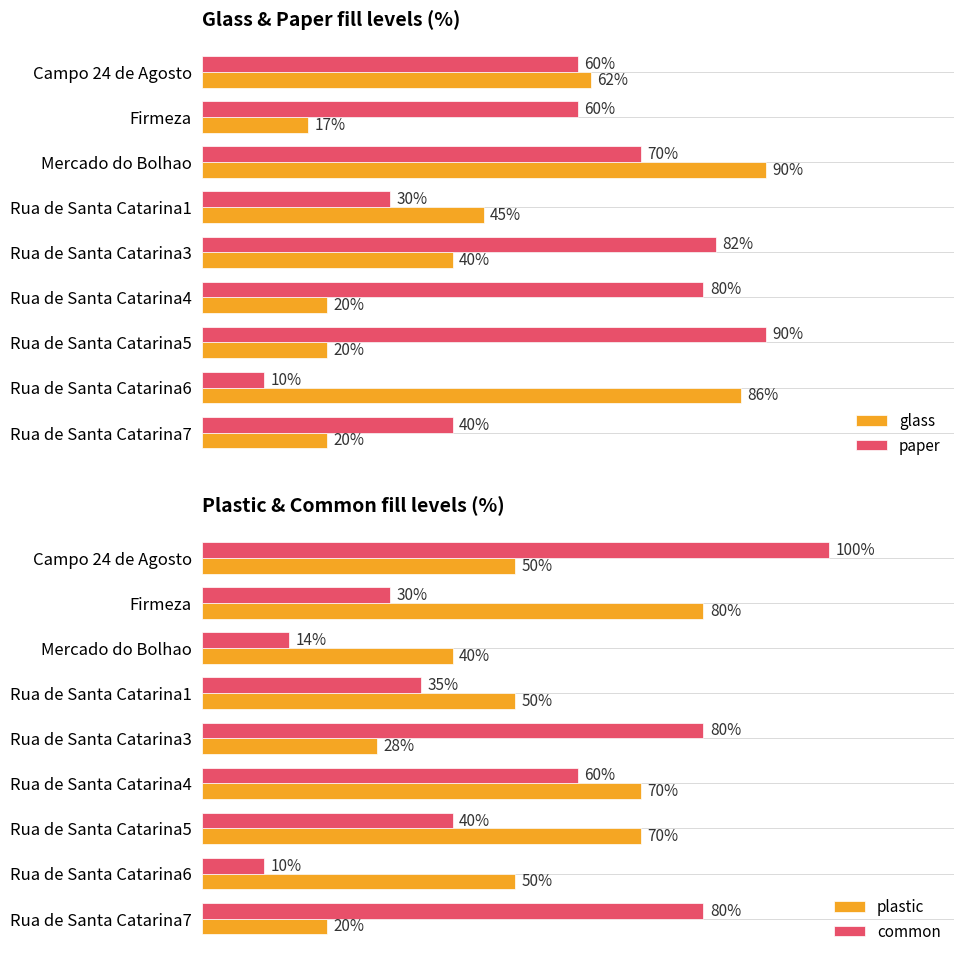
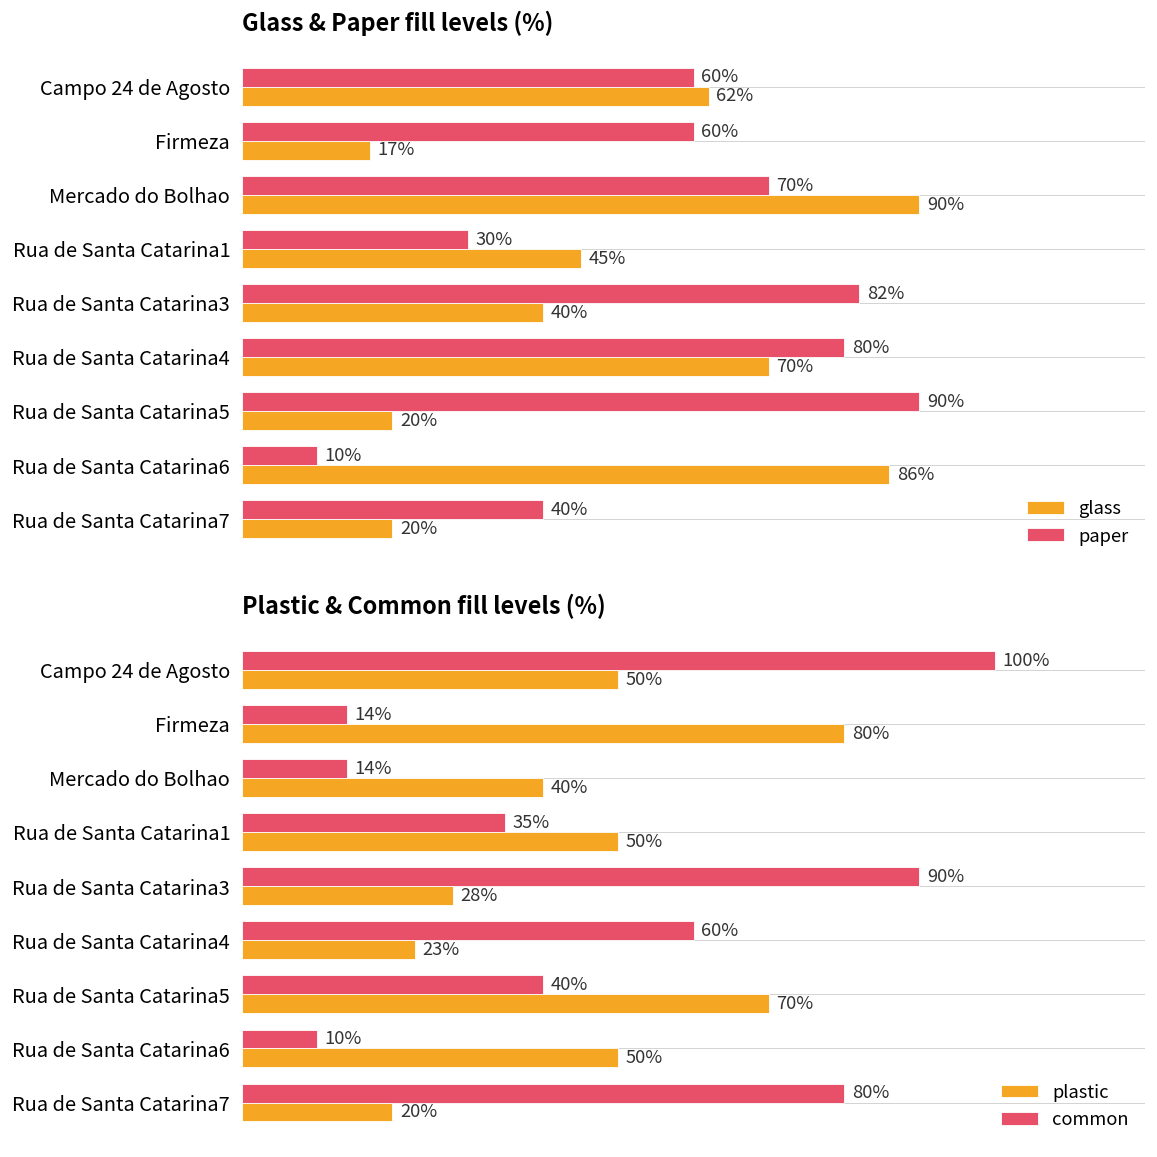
  {
    "Glass & Paper fill levels (%)": {
      "glass": {
        "Campo 24 de Agosto": "62%",
        "Firmeza": "17%",
        "Mercado do Bolhao": "90%",
        "Rua de Santa Catarina1": "45%",
        "Rua de Santa Catarina3": "40%",
-       "Rua de Santa Catarina4": "20%",
+       "Rua de Santa Catarina4": "70%",
        "Rua de Santa Catarina5": "20%",
        "Rua de Santa Catarina6": "86%",
        "Rua de Santa Catarina7": "20%"
      },
      "paper": {
        "Campo 24 de Agosto": "60%",
        "Firmeza": "60%",
        "Mercado do Bolhao": "70%",
        "Rua de Santa Catarina1": "30%",
        "Rua de Santa Catarina3": "82%",
        "Rua de Santa Catarina4": "80%",
        "Rua de Santa Catarina5": "90%",
        "Rua de Santa Catarina6": "10%",
        "Rua de Santa Catarina7": "40%"
      }
    },
    "Plastic & Common fill levels (%)": {
      "plastic": {
        "Campo 24 de Agosto": "50%",
        "Firmeza": "80%",
        "Mercado do Bolhao": "40%",
        "Rua de Santa Catarina1": "50%",
        "Rua de Santa Catarina3": "28%",
-       "Rua de Santa Catarina4": "70%",
+       "Rua de Santa Catarina4": "23%",
        "Rua de Santa Catarina5": "70%",
        "Rua de Santa Catarina6": "50%",
        "Rua de Santa Catarina7": "20%"
      },
      "common": {
        "Campo 24 de Agosto": "100%",
-       "Firmeza": "30%",
+       "Firmeza": "14%",
        "Mercado do Bolhao": "14%",
        "Rua de Santa Catarina1": "35%",
-       "Rua de Santa Catarina3": "80%",
+       "Rua de Santa Catarina3": "90%",
        "Rua de Santa Catarina4": "60%",
        "Rua de Santa Catarina5": "40%",
        "Rua de Santa Catarina6": "10%",
        "Rua de Santa Catarina7": "80%"
      }
    }
  }
